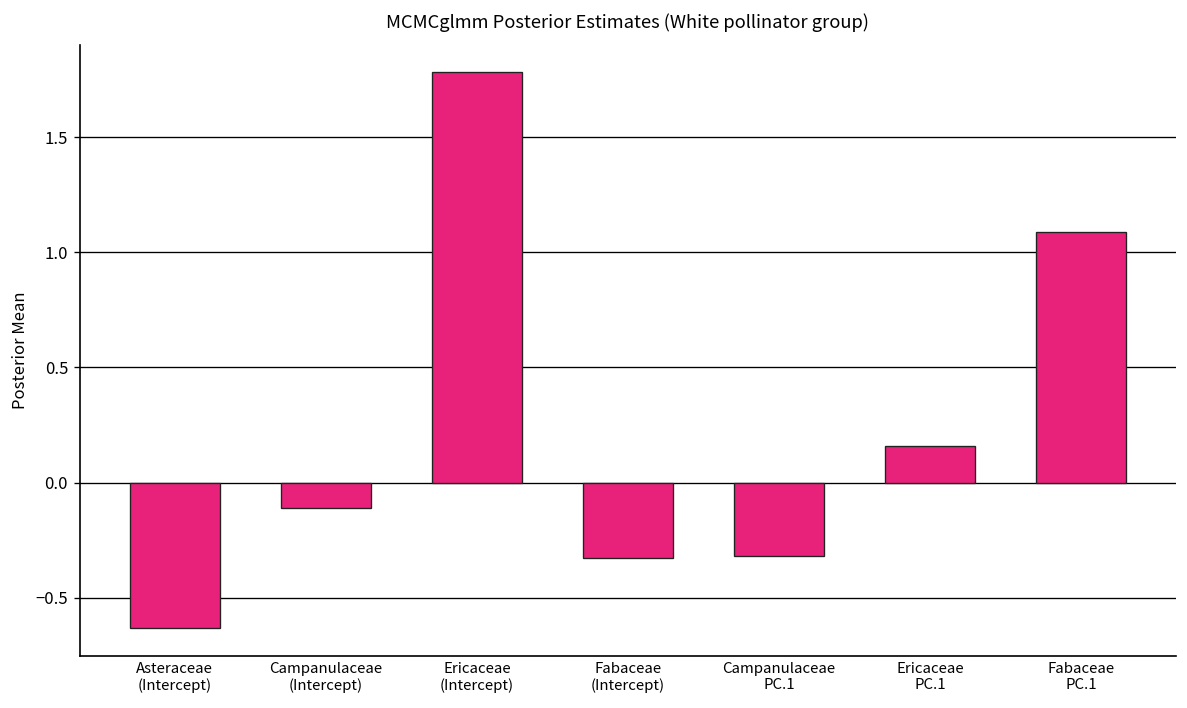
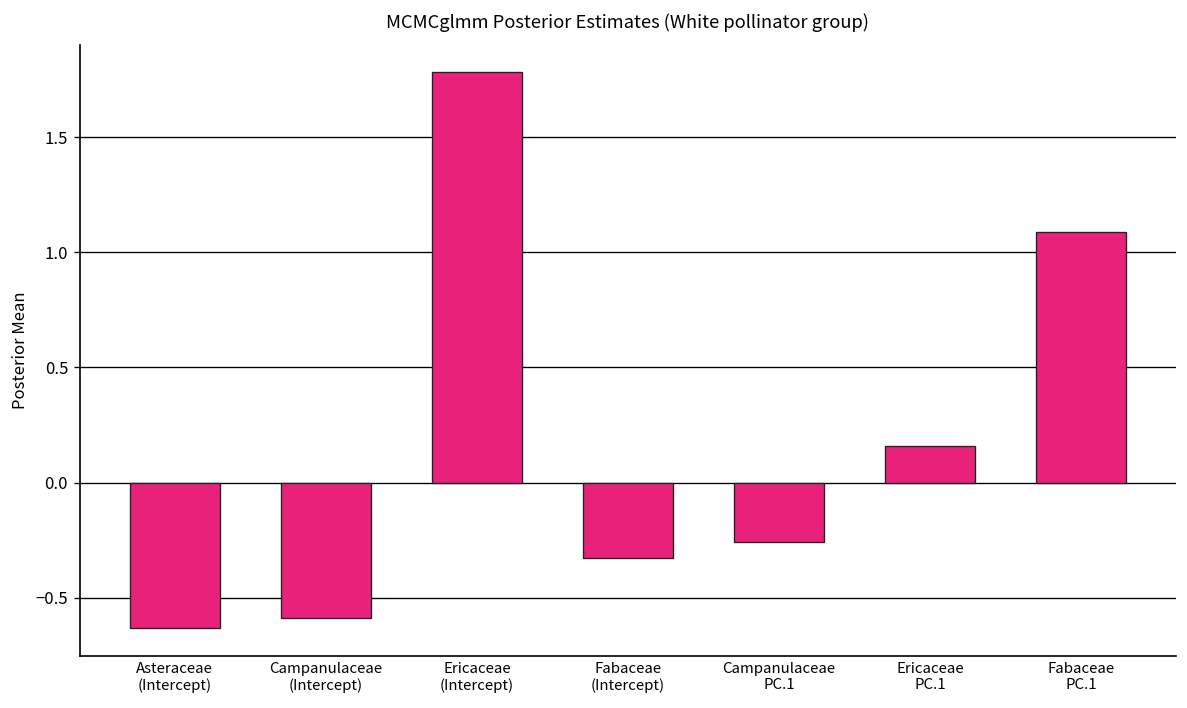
  {
    "Asteraceae (Intercept)": -0.63,
-   "Campanulaceae (Intercept)": -0.11,
+   "Campanulaceae (Intercept)": -0.59,
    "Ericaceae (Intercept)": 1.78,
    "Fabaceae (Intercept)": -0.33,
-   "Campanulaceae PC.1": -0.32,
+   "Campanulaceae PC.1": -0.26,
    "Ericaceae PC.1": 0.16,
    "Fabaceae PC.1": 1.09
  }
